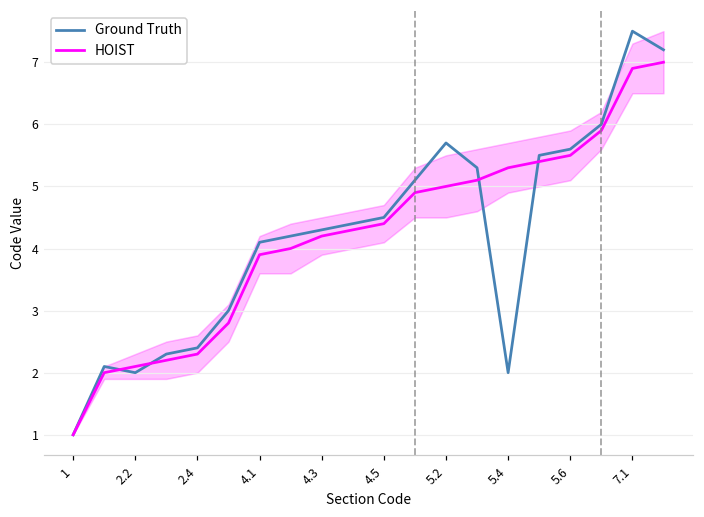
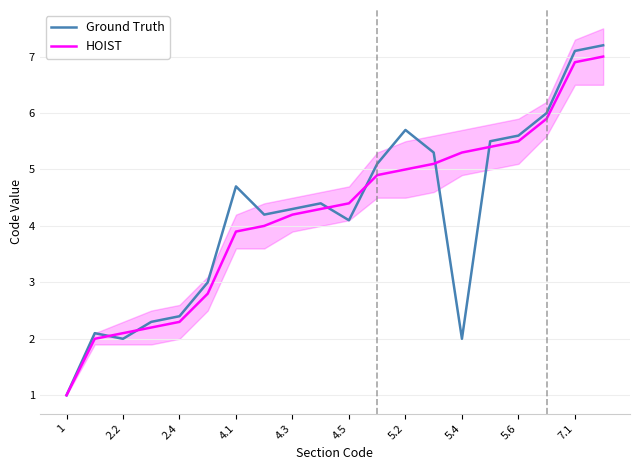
  {
    "Ground Truth": {
      "2.2": 2.0,
      "2.4": 2.4,
-     "4.1": 4.1,
+     "4.1": 4.7,
      "4.3": 4.3,
-     "4.5": 4.5,
+     "4.5": 4.1,
      "5.2": 5.7,
      "5.4": 2.0,
      "5.6": 5.6,
-     "7.1": 7.5
+     "7.1": 7.1
    }
  }
